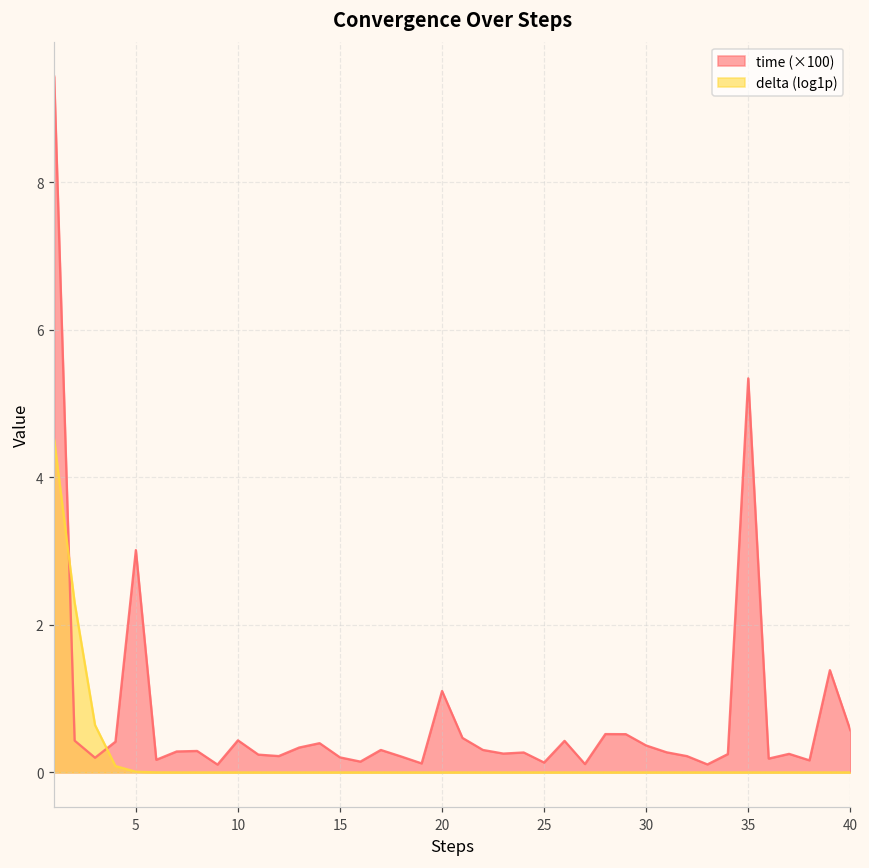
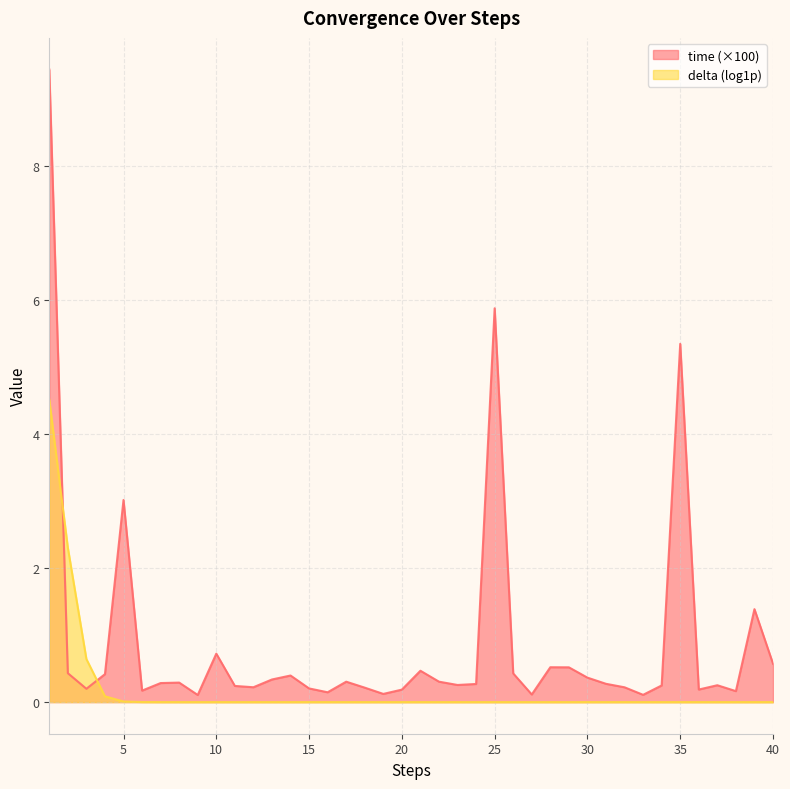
  {
    "time (×100)": {
      "5": 3.0,
-     "10": 0.4,
+     "10": 0.7,
      "15": 0.2,
-     "20": 1.1,
-     "25": 0.1,
+     "20": 0.2,
+     "25": 5.9,
      "30": 0.4,
      "35": 5.3,
      "40": 0.6
    },
    "delta (log1p)": {
      "5": 0.0,
      "10": 0.0,
      "15": 0.0,
      "20": 0.0,
      "25": 0.0,
      "30": 0.0,
      "35": 0.0,
      "40": 0.0
    }
  }
